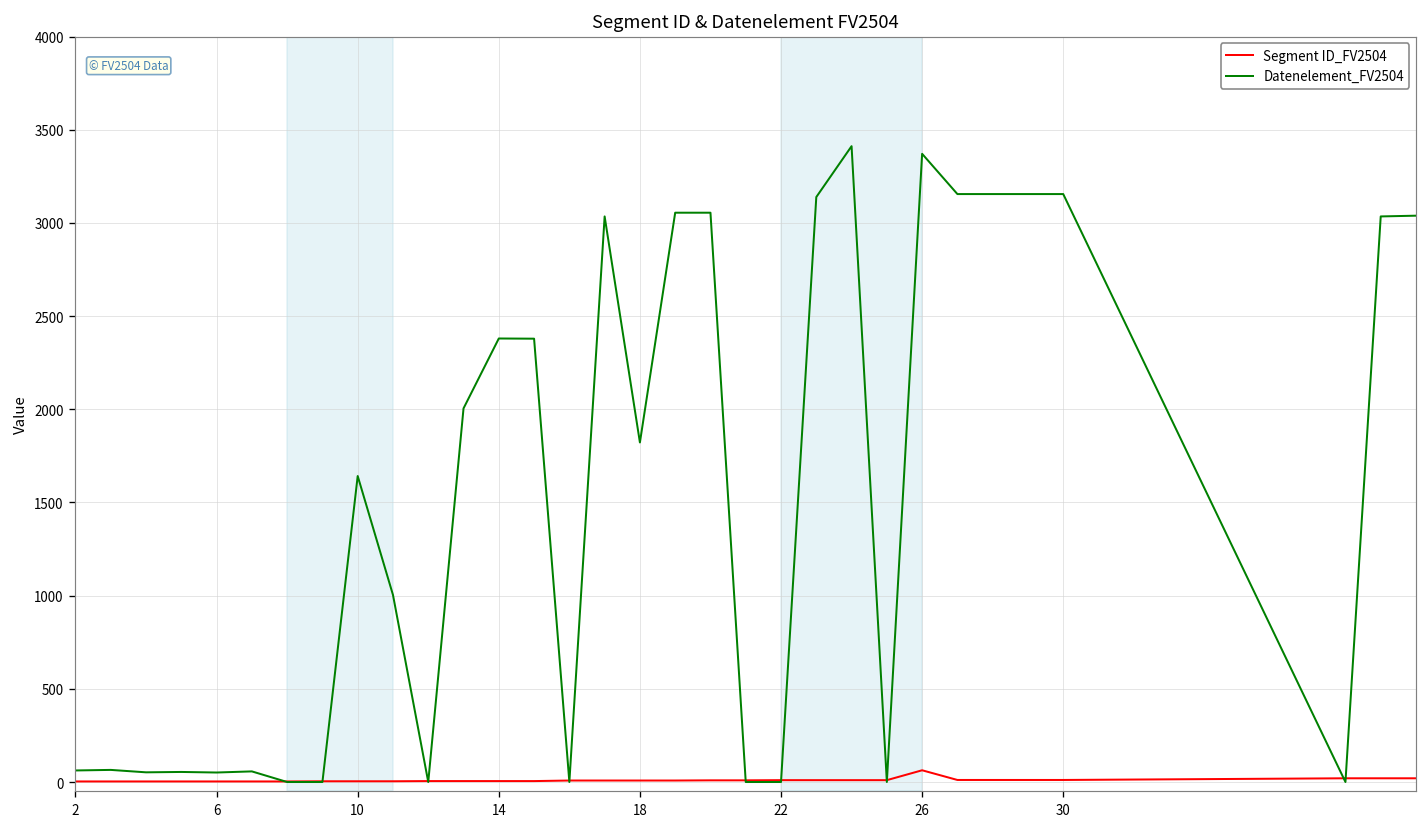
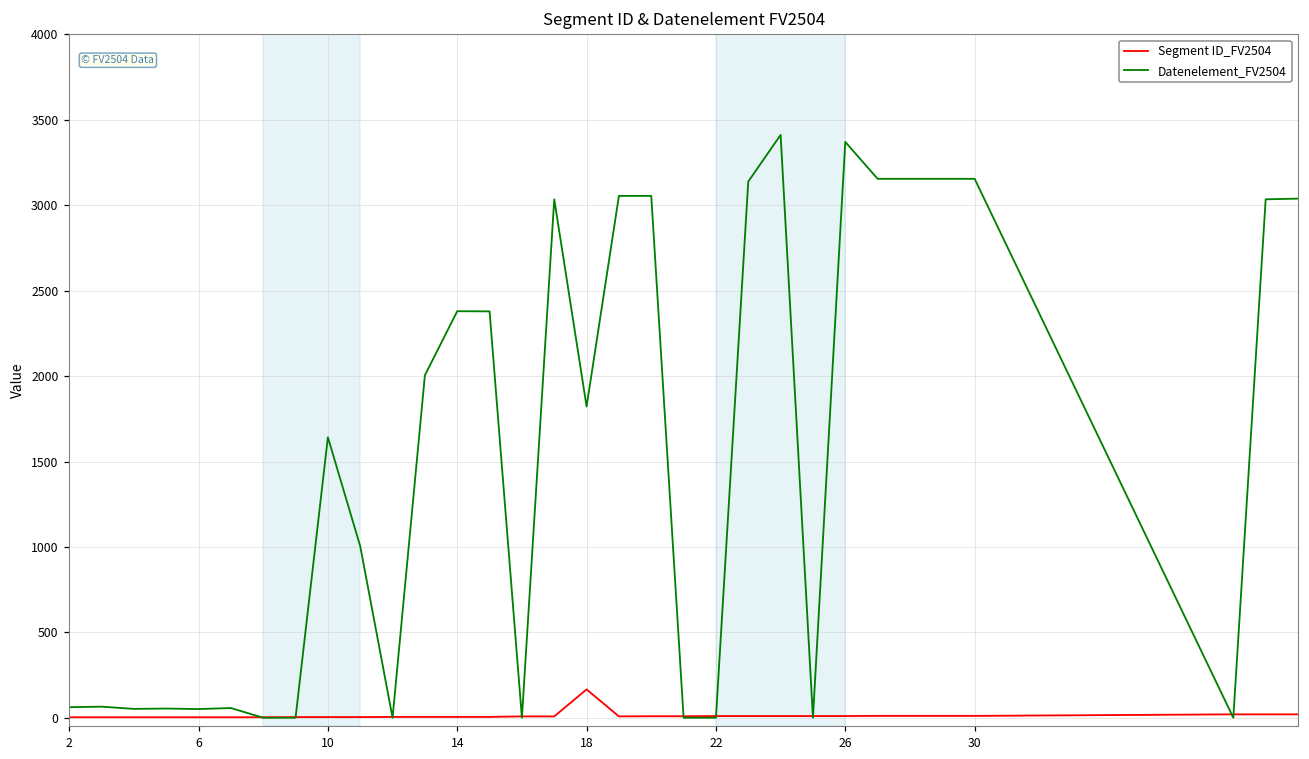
  {
    "Segment ID_FV2504": {
      "2": 0,
      "6": 0,
      "10": 0,
      "14": 10,
-     "18": 10,
-     "26": 60,
+     "18": 170,
+     "26": 10,
      "30": 10
    },
    "Datenelement_FV2504": {
      "2": 60,
      "6": 50,
      "10": 1640,
      "14": 2380,
      "18": 1820,
      "26": 3370,
      "30": 3160
    }
  }
